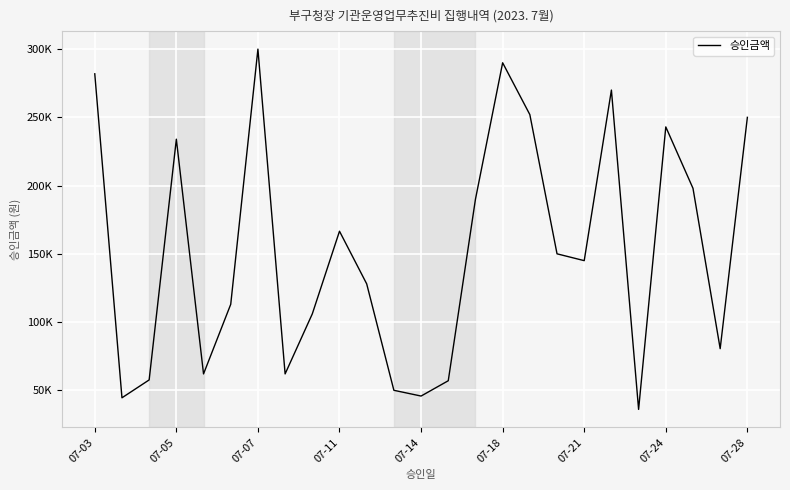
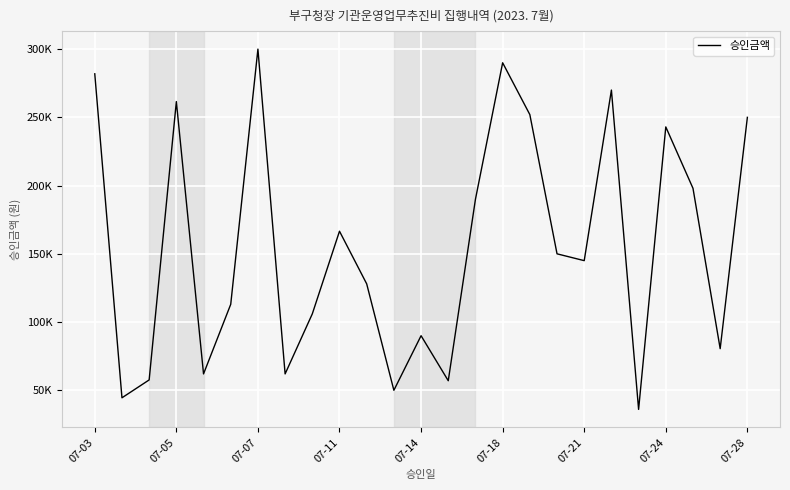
  {
    "07-03": 282000,
-   "07-05": 234000,
+   "07-05": 262000,
    "07-07": 300000,
    "07-11": 167000,
-   "07-14": 46000,
+   "07-14": 90000,
    "07-18": 290000,
    "07-28": 250000
  }
